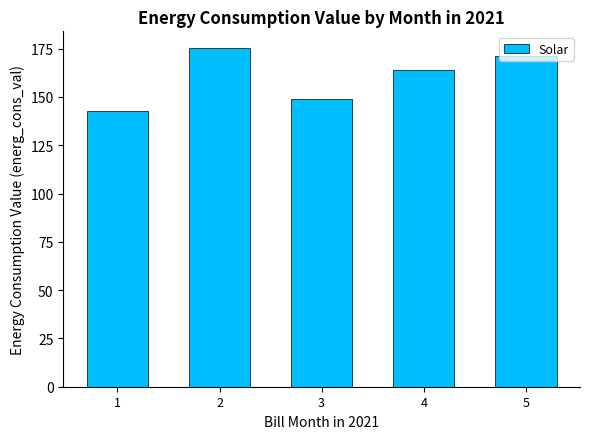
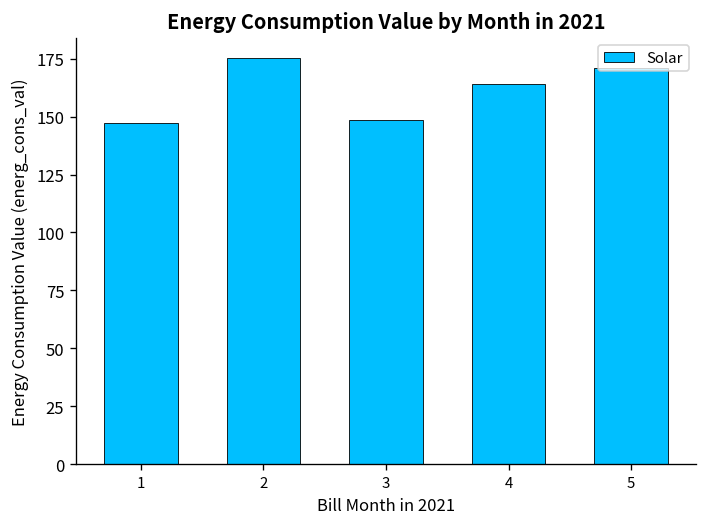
  {
-   "1": 143,
+   "1": 147,
    "2": 175,
    "3": 149,
    "4": 164
  }
